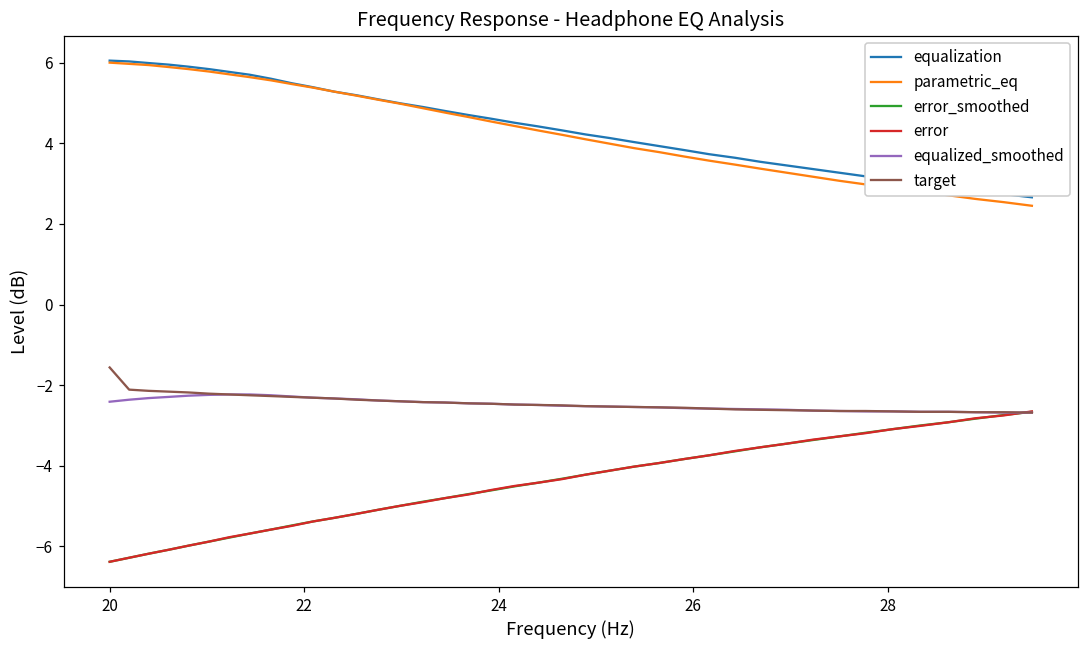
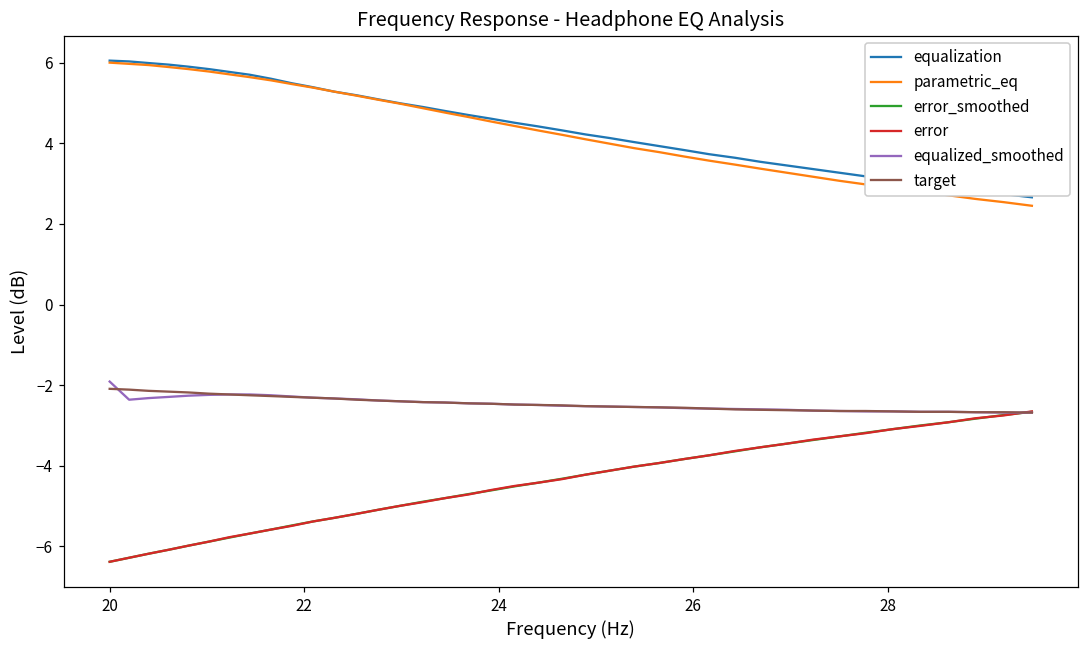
  {
    "equalized_smoothed": {
-     "20": -2.4
+     "20": -1.9
    },
    "target": {
-     "20": -1.6
+     "20": -2.1
    }
  }
